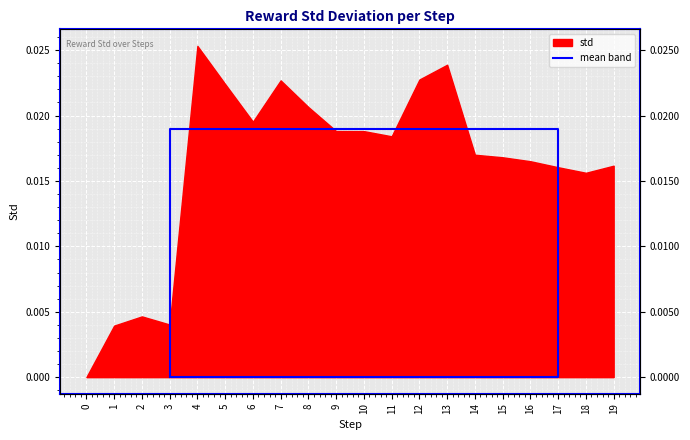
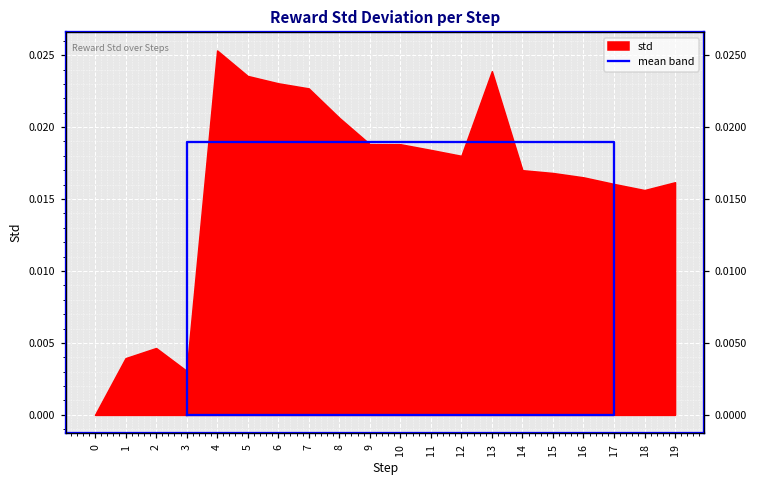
  {
    "std": {
      "0": 0.0000,
      "1": 0.0039,
      "2": 0.0046,
-     "3": 0.0040,
+     "3": 0.0031,
      "4": 0.0253,
-     "5": 0.0224,
-     "6": 0.0195,
+     "5": 0.0236,
+     "6": 0.0230,
      "7": 0.0227,
      "8": 0.0206,
      "9": 0.0188,
      "10": 0.0188,
      "11": 0.0184,
-     "12": 0.0228,
+     "12": 0.0180,
      "13": 0.0239,
      "14": 0.0170,
      "15": 0.0168,
      "16": 0.0165,
      "17": 0.0160,
      "18": 0.0156,
      "19": 0.0162
    }
  }
